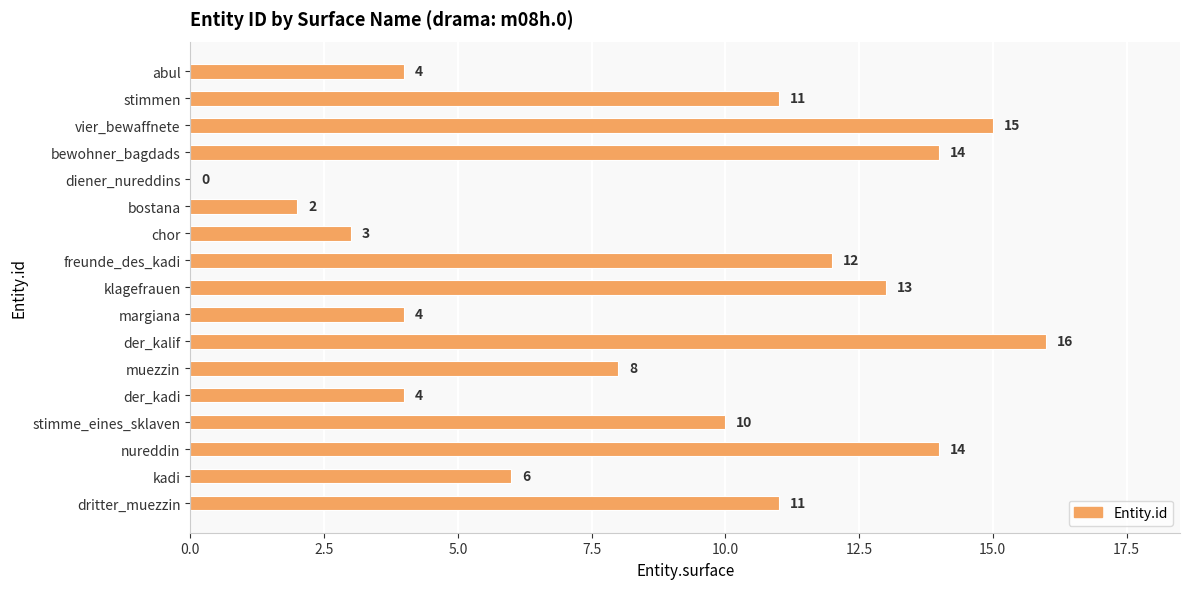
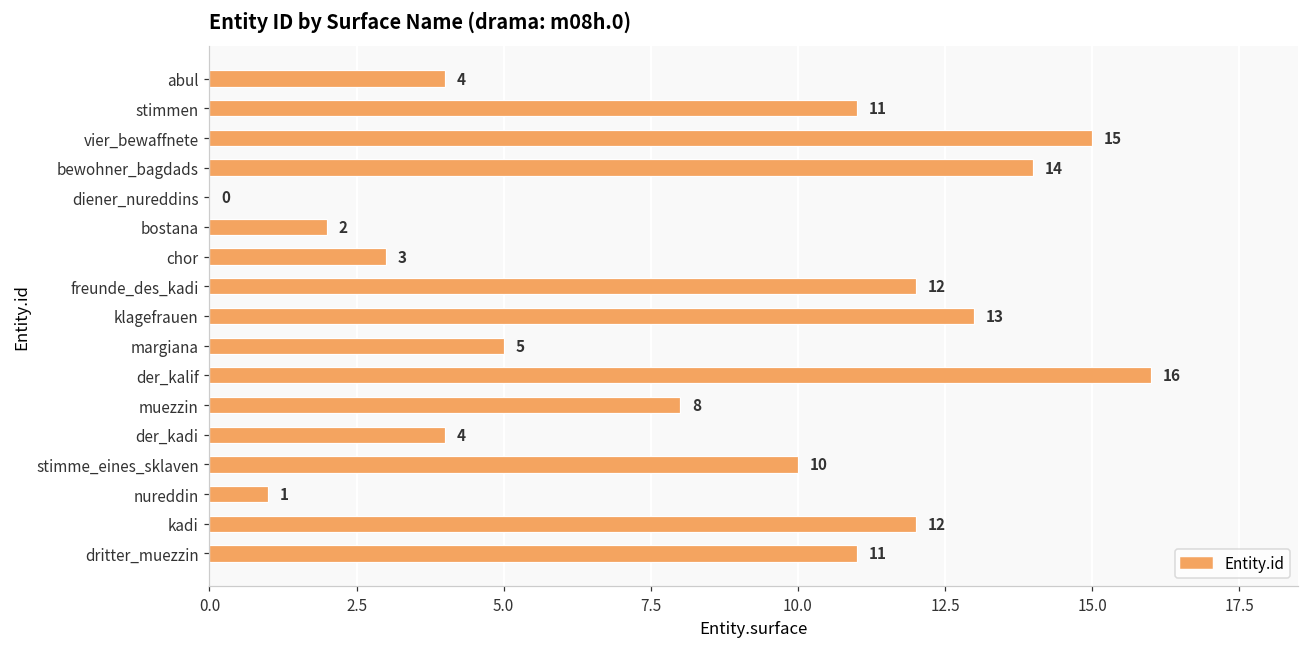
  {
    "abul": 4,
    "stimmen": 11,
    "vier_bewaffnete": 15,
    "bewohner_bagdads": 14,
    "diener_nureddins": 0,
    "bostana": 2,
    "chor": 3,
    "freunde_des_kadi": 12,
    "klagefrauen": 13,
-   "margiana": 4,
+   "margiana": 5,
    "der_kalif": 16,
    "muezzin": 8,
    "der_kadi": 4,
    "stimme_eines_sklaven": 10,
-   "nureddin": 14,
-   "kadi": 6,
+   "nureddin": 1,
+   "kadi": 12,
    "dritter_muezzin": 11
  }
